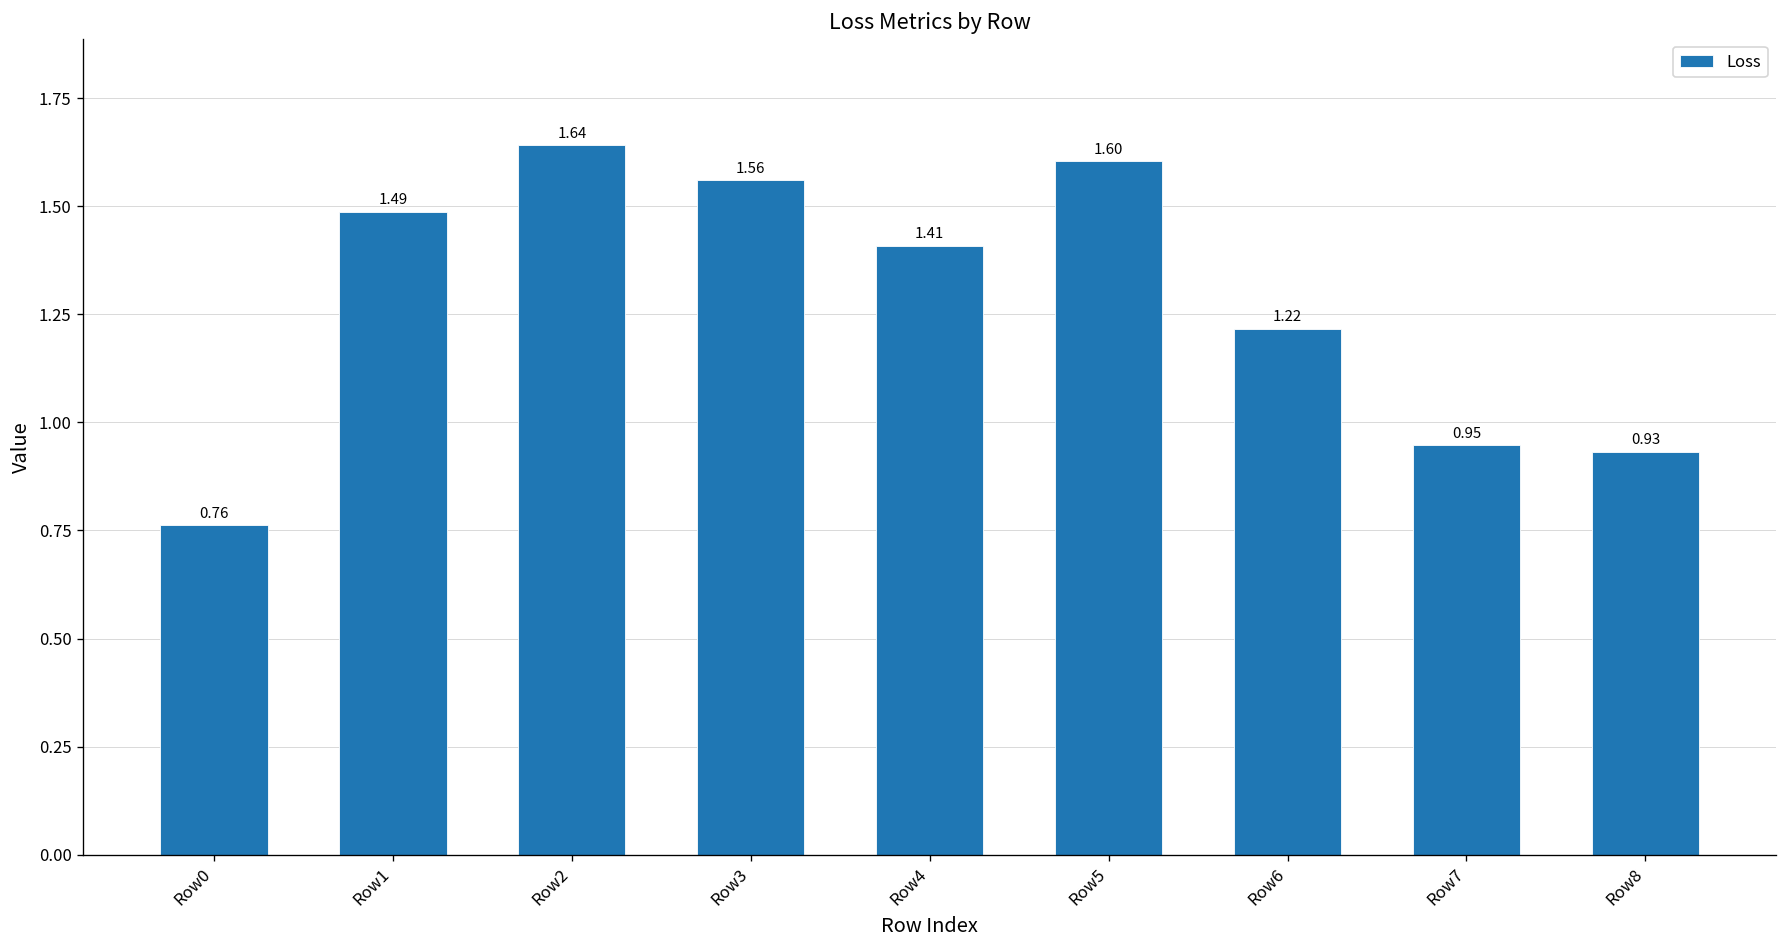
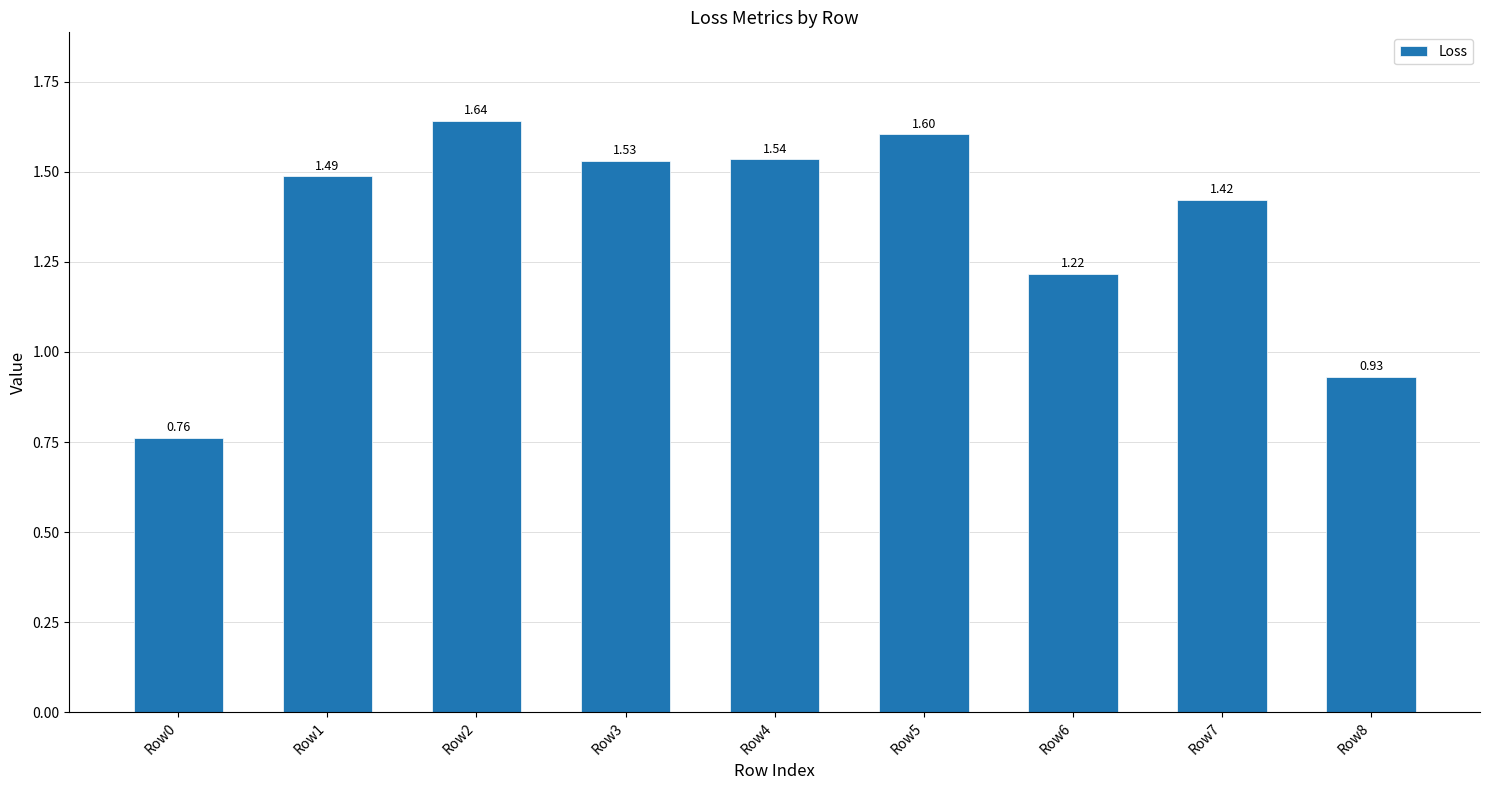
  {
    "Row0": 0.76,
    "Row1": 1.49,
    "Row2": 1.64,
-   "Row3": 1.56,
-   "Row4": 1.41,
+   "Row3": 1.53,
+   "Row4": 1.54,
    "Row5": 1.60,
    "Row6": 1.22,
-   "Row7": 0.95,
+   "Row7": 1.42,
    "Row8": 0.93
  }
